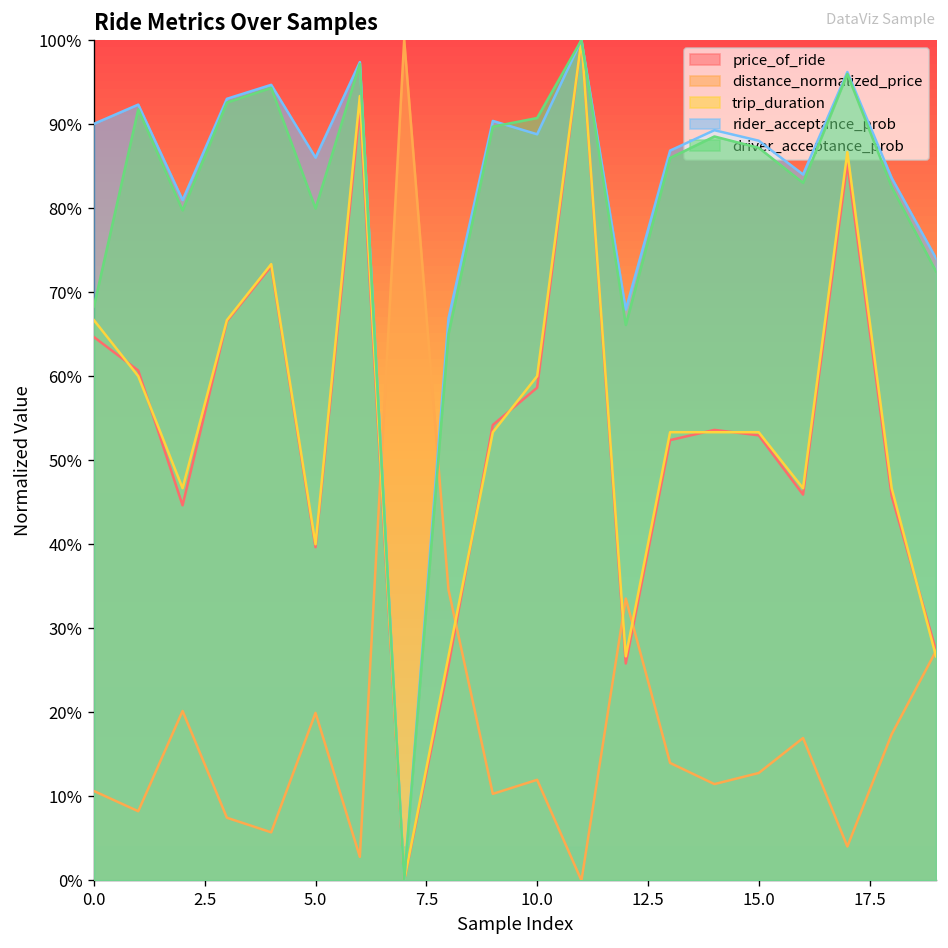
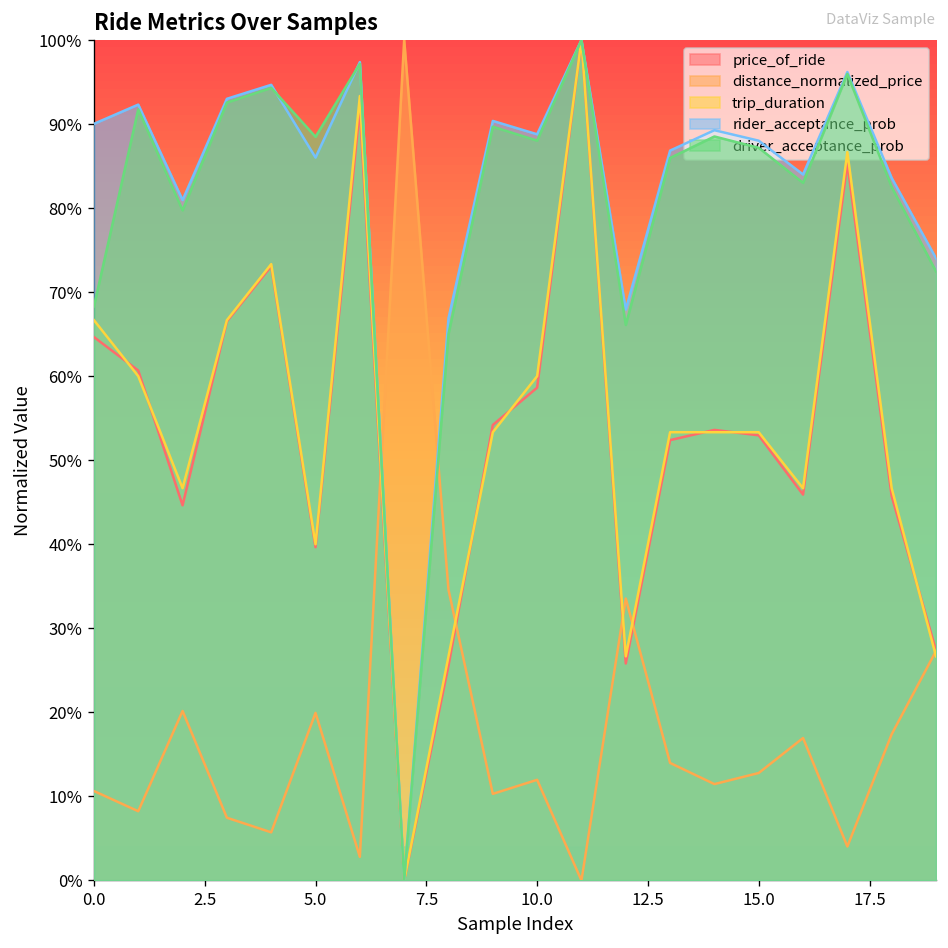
  {
    "rider_acceptance_prob": {
      "0.0": "90%",
      "5.0": "86%",
      "10.0": "89%"
    },
    "driver_acceptance_prob": {
      "0.0": "68%",
-     "5.0": "80%",
-     "10.0": "91%"
+     "5.0": "88%",
+     "10.0": "88%"
    }
  }
